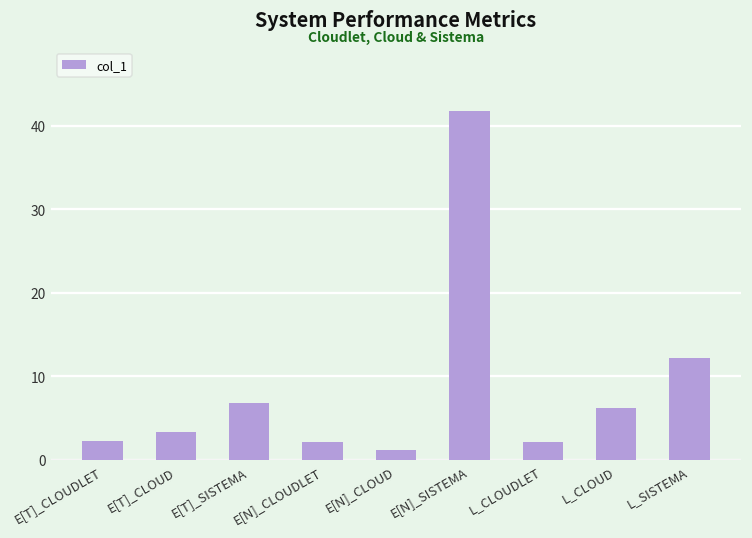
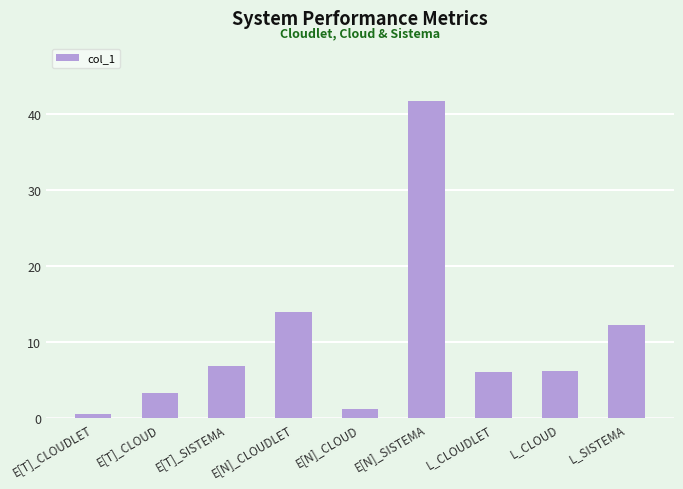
  {
-   "E[T]_CLOUDLET": 2,
+   "E[T]_CLOUDLET": 1,
    "E[T]_CLOUD": 3,
    "E[T]_SISTEMA": 7,
-   "E[N]_CLOUDLET": 2,
+   "E[N]_CLOUDLET": 14,
    "E[N]_CLOUD": 1,
    "E[N]_SISTEMA": 42,
-   "L_CLOUDLET": 2,
+   "L_CLOUDLET": 6,
    "L_CLOUD": 6,
    "L_SISTEMA": 12
  }
